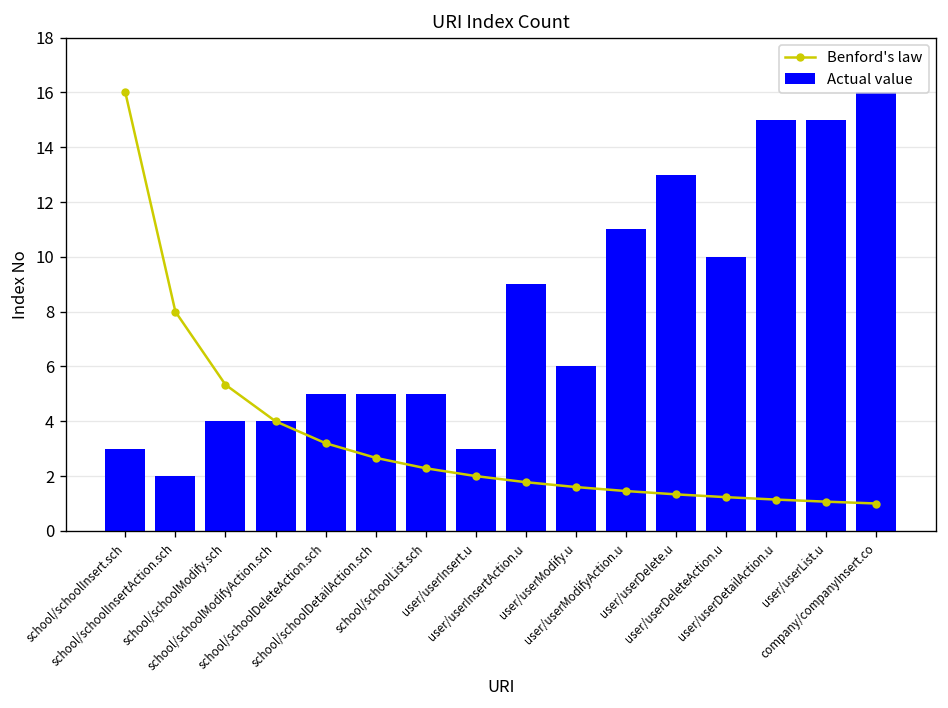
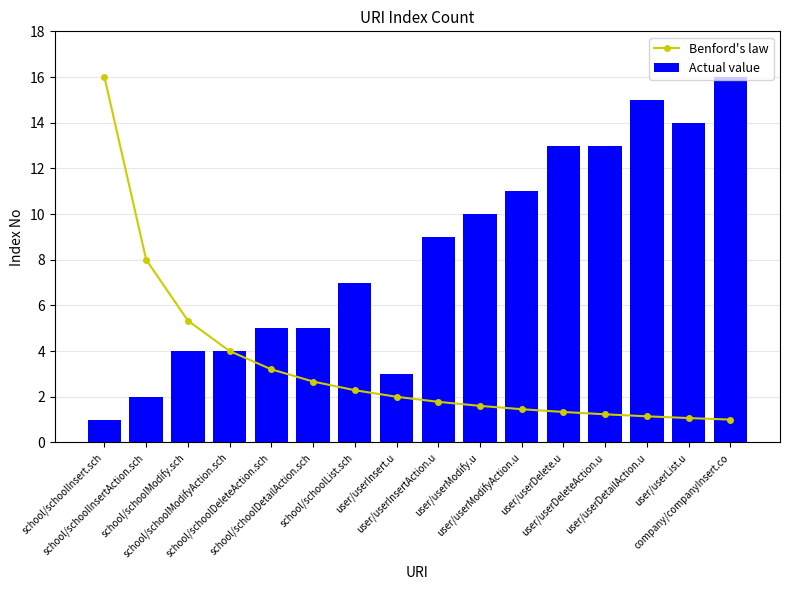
  {
    "Actual value": {
-     "school/schoolInsert.sch": 3,
+     "school/schoolInsert.sch": 1,
      "school/schoolInsertAction.sch": 2,
      "school/schoolModify.sch": 4,
      "school/schoolModifyAction.sch": 4,
      "school/schoolDeleteAction.sch": 5,
      "school/schoolDetailAction.sch": 5,
-     "school/schoolList.sch": 5,
+     "school/schoolList.sch": 7,
      "user/userInsert.u": 3,
      "user/userInsertAction.u": 9,
-     "user/userModify.u": 6,
+     "user/userModify.u": 10,
      "user/userModifyAction.u": 11,
      "user/userDelete.u": 13,
-     "user/userDeleteAction.u": 10,
+     "user/userDeleteAction.u": 13,
      "user/userDetailAction.u": 15,
-     "user/userList.u": 15
+     "user/userList.u": 14
    },
    "Benford's law": {
      "school/schoolInsert.sch": 16,
      "school/schoolInsertAction.sch": 8,
      "school/schoolModify.sch": 5.3,
      "school/schoolModifyAction.sch": 4,
      "school/schoolDeleteAction.sch": 3.2,
      "school/schoolDetailAction.sch": 2.7,
      "school/schoolList.sch": 2.3,
      "user/userInsert.u": 2,
      "user/userInsertAction.u": 1.8,
      "user/userModify.u": 1.6,
      "user/userModifyAction.u": 1.5,
      "user/userDelete.u": 1.3,
      "user/userDeleteAction.u": 1.2,
      "user/userDetailAction.u": 1.1,
      "user/userList.u": 1,
      "company/companyInsert.co": 1
    }
  }
